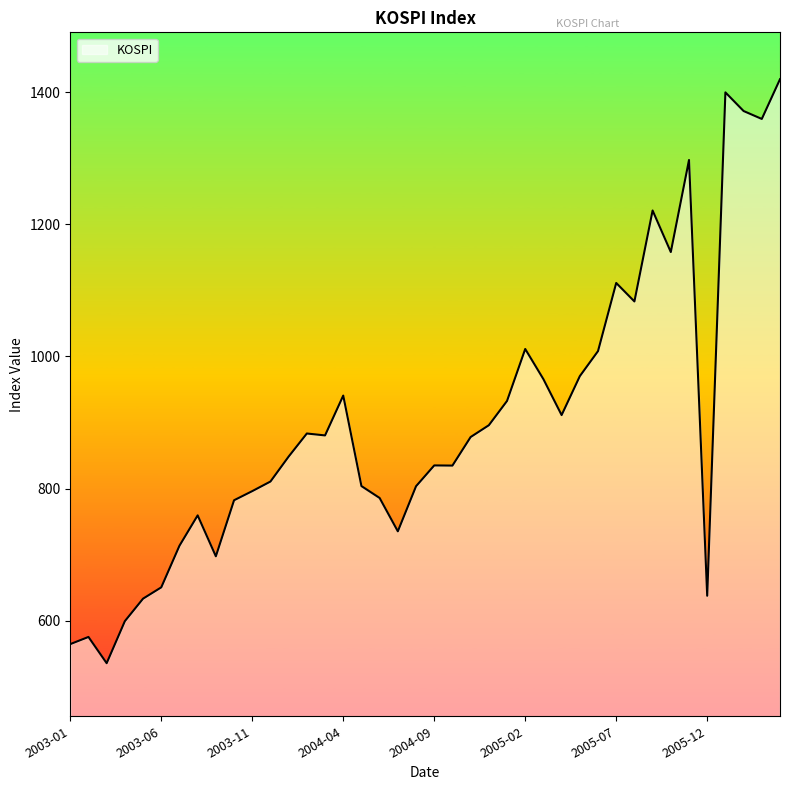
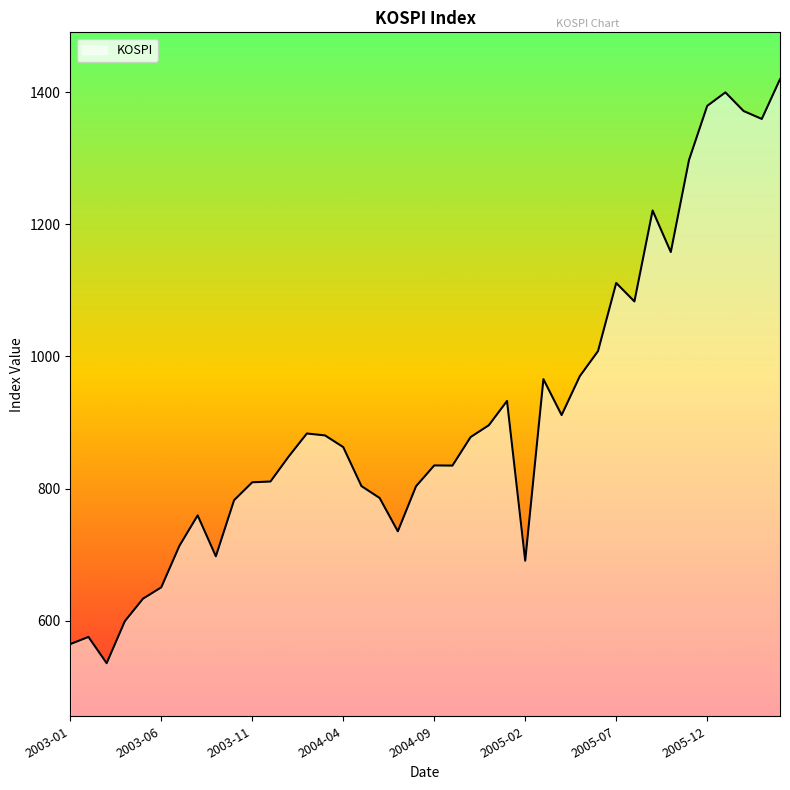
  {
    "2003-01": 560,
    "2003-06": 650,
-   "2003-11": 800,
-   "2004-04": 940,
+   "2003-11": 810,
+   "2004-04": 860,
    "2004-09": 840,
-   "2005-02": 1010,
+   "2005-02": 690,
    "2005-07": 1110,
-   "2005-12": 640
+   "2005-12": 1380
  }
